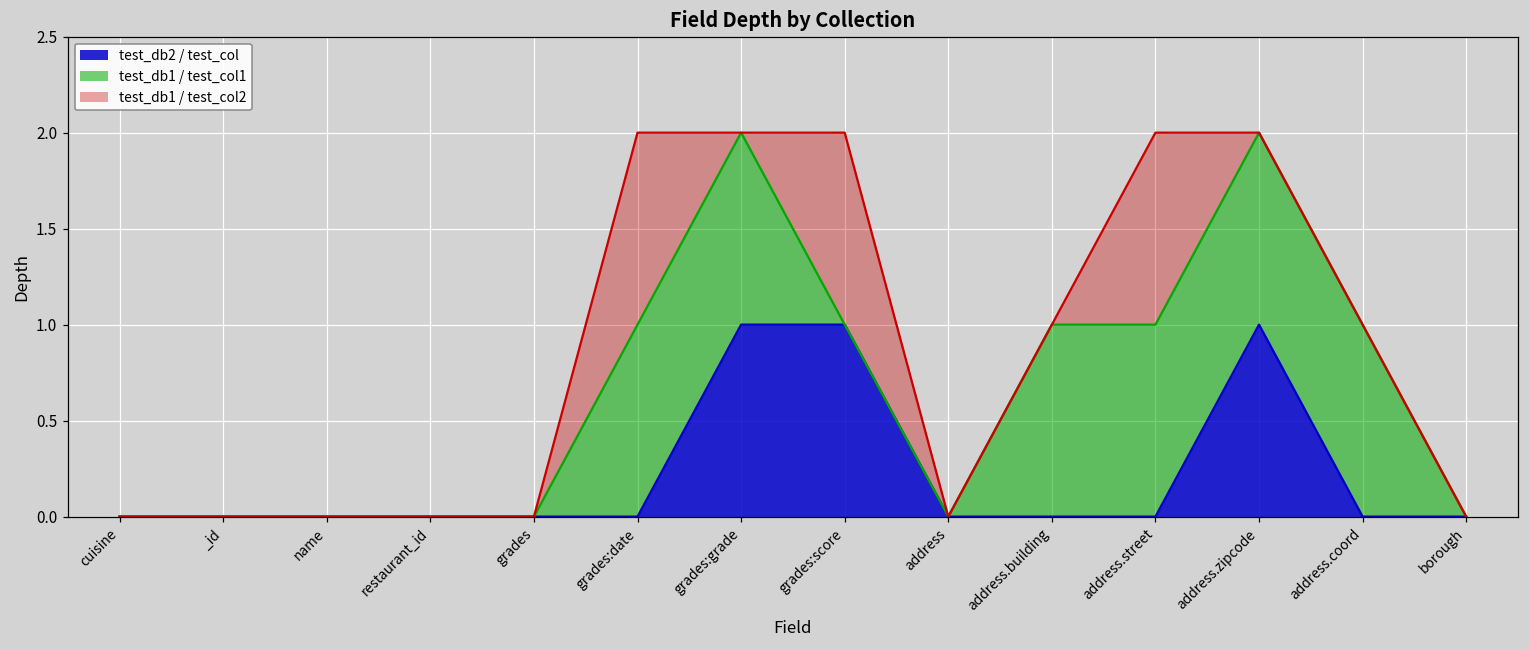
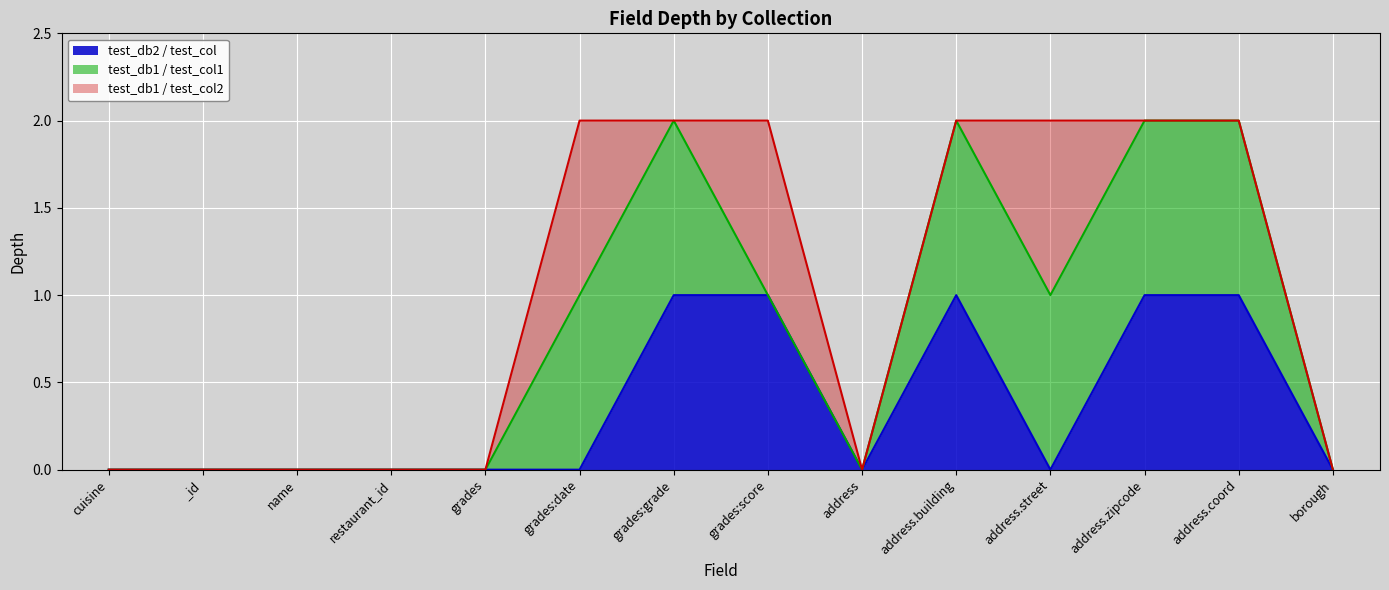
  {
    "test_db2 / test_col": {
      "grades:date": 0,
      "grades:grade": 1,
-     "address.building": 0,
+     "address.building": 1,
      "address.street": 0,
      "address.zipcode": 1,
-     "address.coord": 0
+     "address.coord": 1
    },
    "test_db1 / test_col1": {
      "grades:date": 1,
      "address.street": 1
    },
    "test_db1 / test_col2": {
      "grades:date": 1,
      "grades:score": 1,
      "address.street": 1
    }
  }
